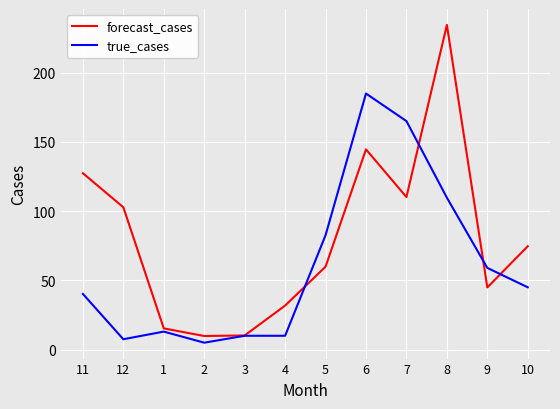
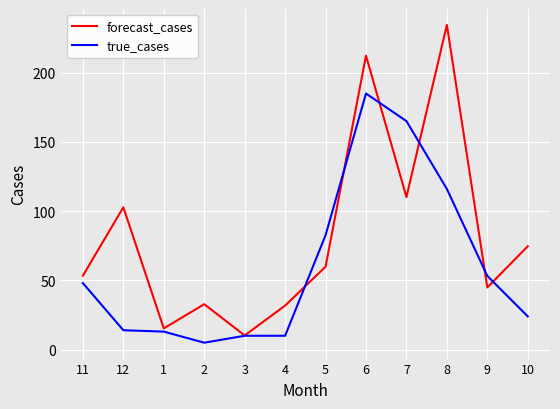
  {
    "forecast_cases": {
-     "11": 127,
+     "11": 53,
      "12": 103,
      "1": 15,
-     "2": 10,
+     "2": 33,
      "4": 32,
      "5": 60,
-     "6": 145,
+     "6": 212,
      "7": 110,
      "8": 234,
      "9": 45,
      "10": 75
    },
    "true_cases": {
-     "11": 40,
-     "12": 8,
+     "11": 48,
+     "12": 14,
      "1": 13,
      "2": 5,
      "4": 10,
      "5": 83,
      "6": 185,
      "7": 165,
-     "8": 110,
-     "9": 59,
-     "10": 45
+     "8": 116,
+     "9": 53,
+     "10": 24
    }
  }
